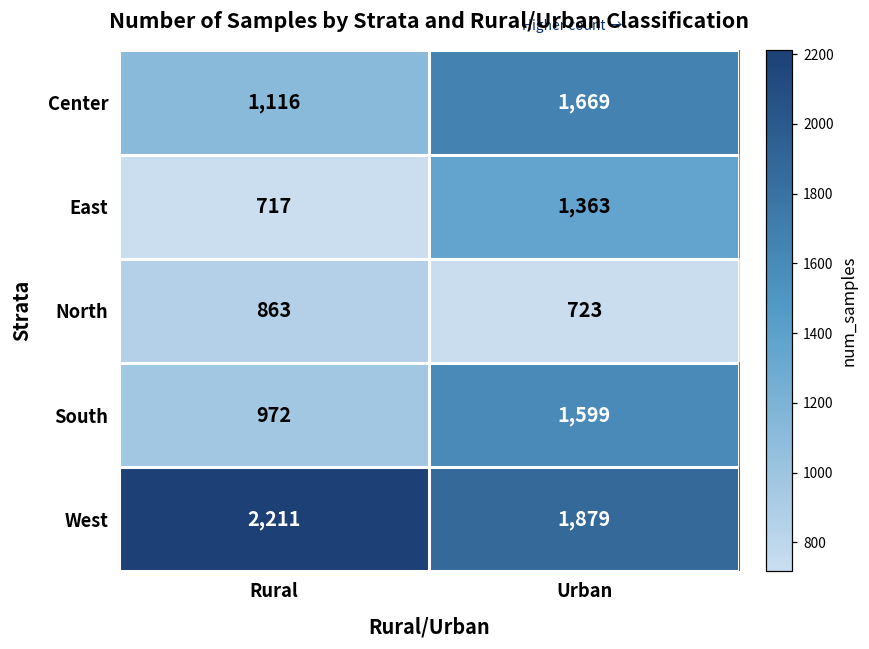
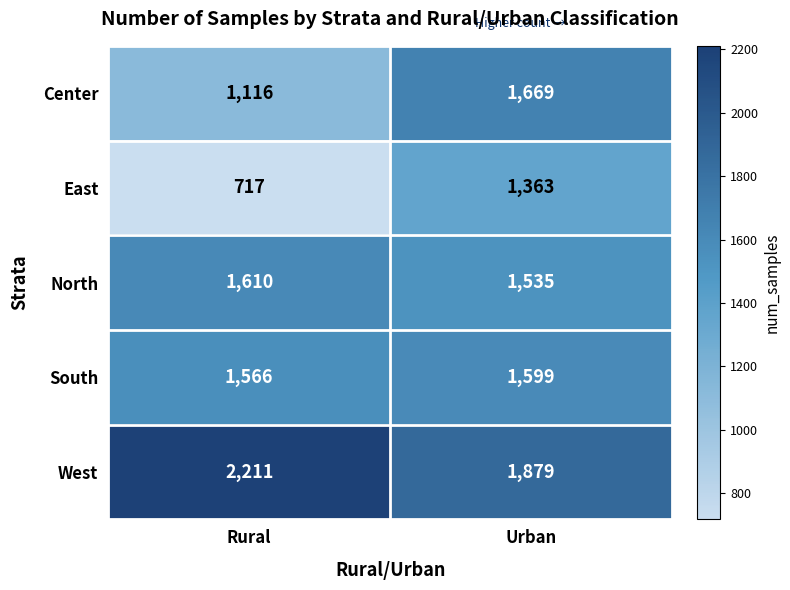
  {
    "Center": {
      "Rural": "1,116",
      "Urban": "1,669"
    },
    "East": {
      "Rural": "717",
      "Urban": "1,363"
    },
    "North": {
-     "Rural": "863",
-     "Urban": "723"
+     "Rural": "1,610",
+     "Urban": "1,535"
    },
    "South": {
-     "Rural": "972",
+     "Rural": "1,566",
      "Urban": "1,599"
    },
    "West": {
      "Rural": "2,211",
      "Urban": "1,879"
    }
  }
